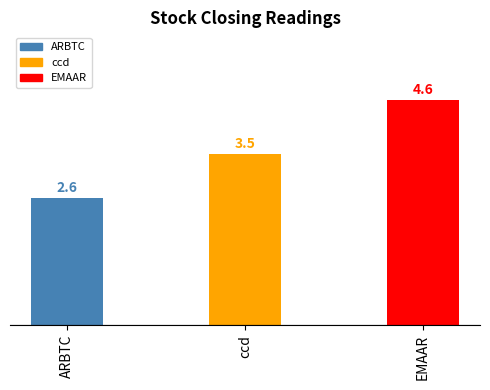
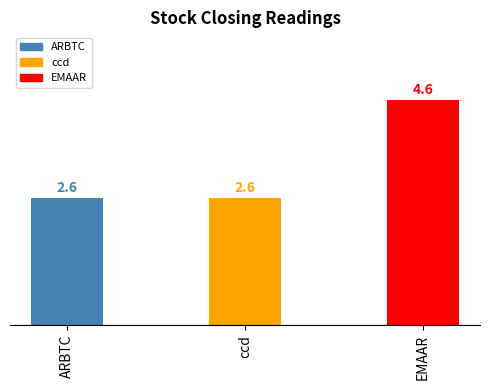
  {
    "ARBTC": 2.6,
-   "ccd": 3.5,
+   "ccd": 2.6,
    "EMAAR": 4.6
  }
